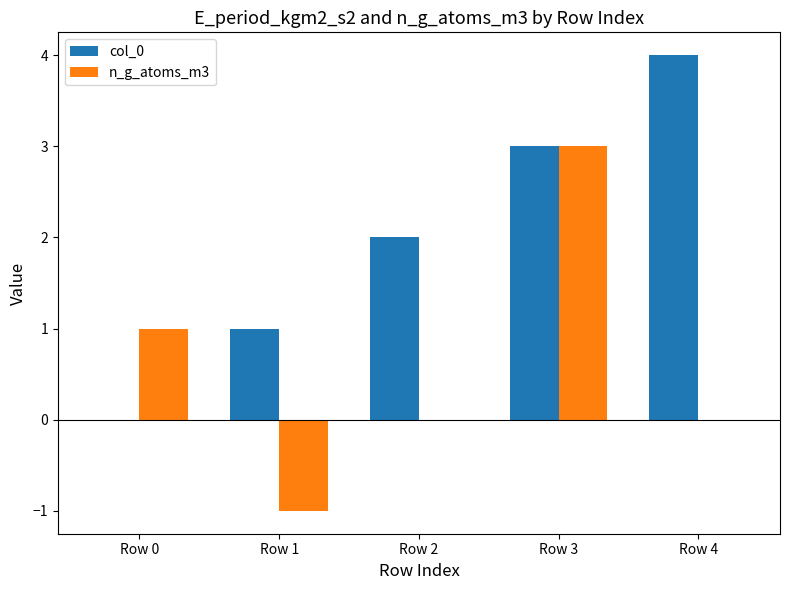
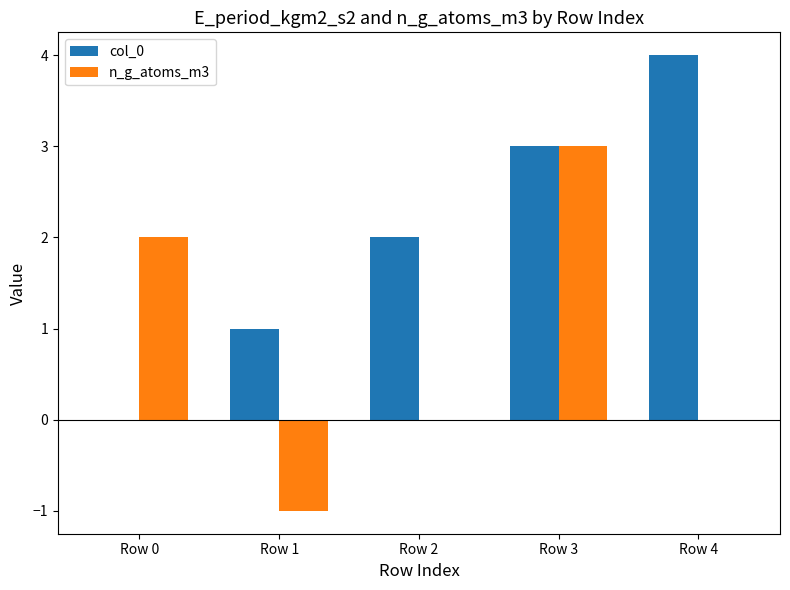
  {
    "col_0": {
      "Row 0": 0,
      "Row 1": 1,
      "Row 2": 2,
      "Row 3": 3,
      "Row 4": 4
    },
    "n_g_atoms_m3": {
-     "Row 0": 1,
+     "Row 0": 2,
      "Row 1": -1,
      "Row 2": 0,
      "Row 3": 3,
      "Row 4": 0
    }
  }
